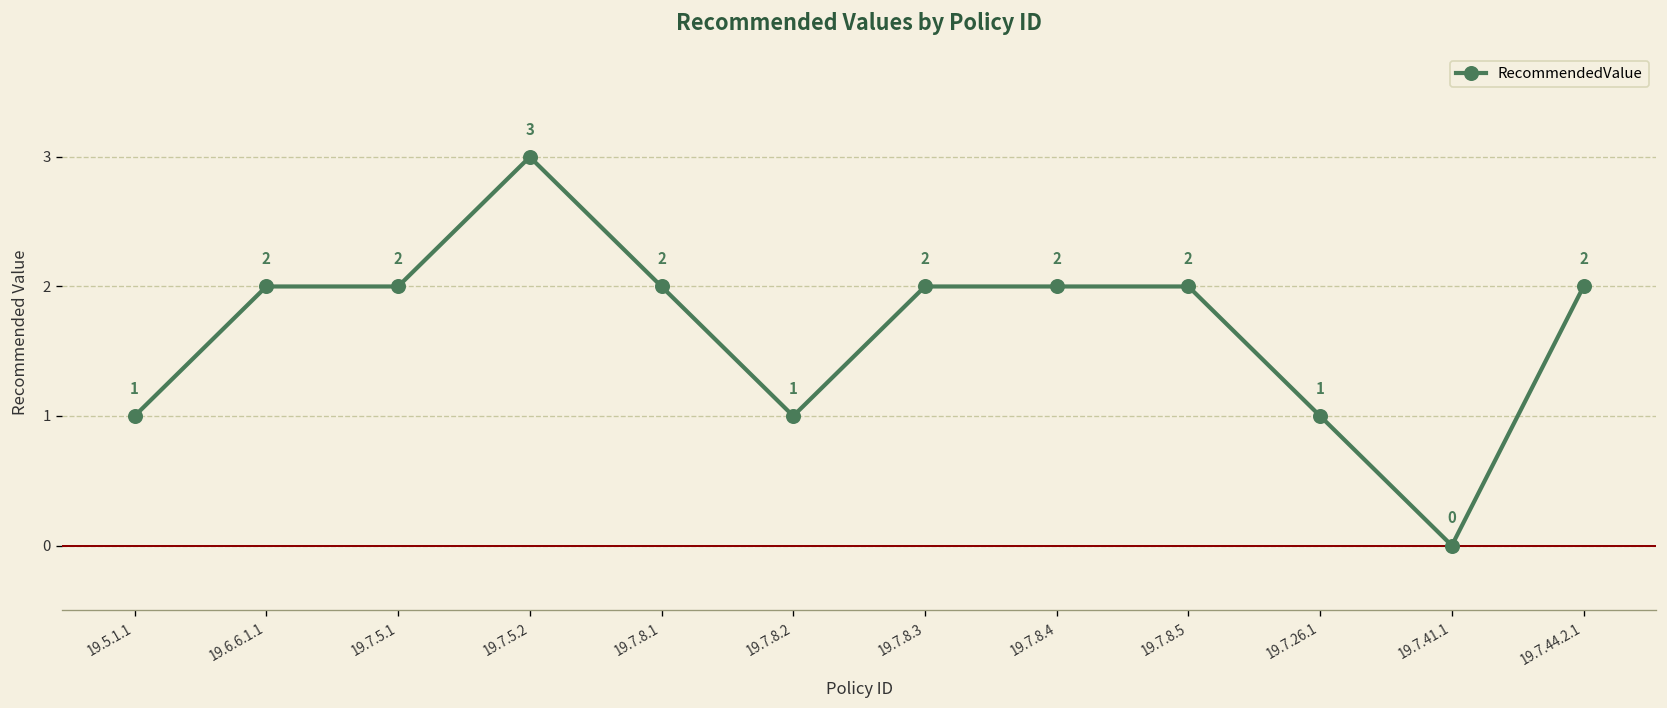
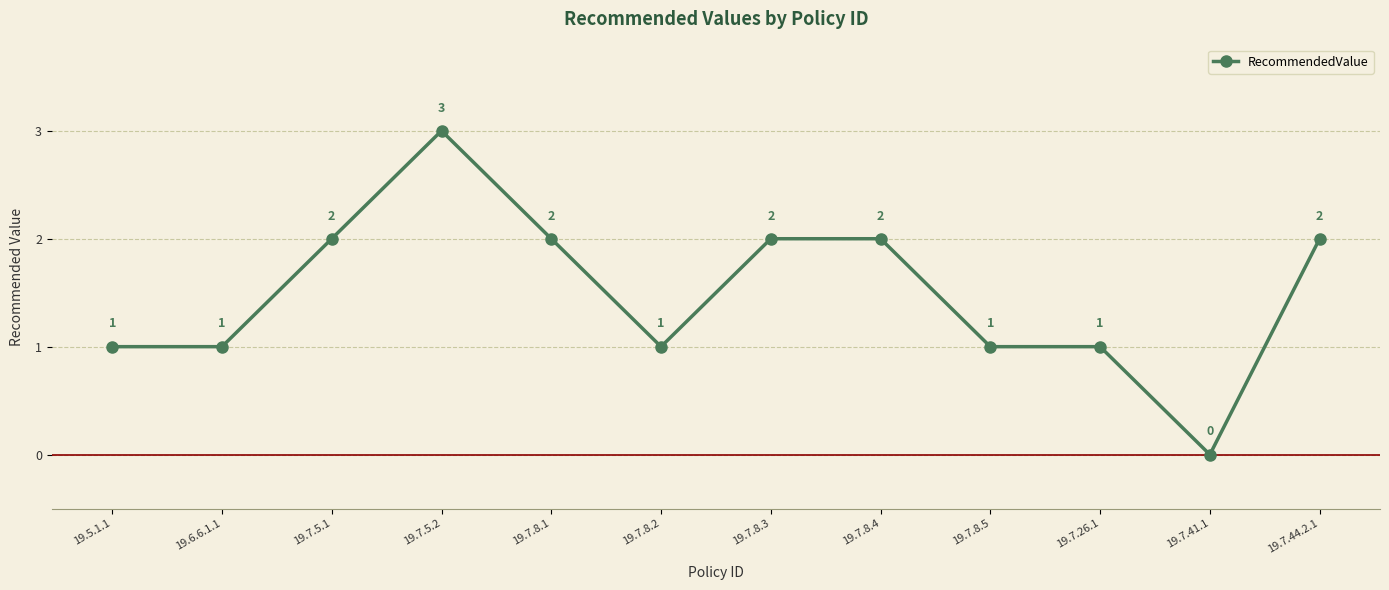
  {
    "19.5.1.1": 1,
-   "19.6.6.1.1": 2,
+   "19.6.6.1.1": 1,
    "19.7.5.1": 2,
    "19.7.5.2": 3,
    "19.7.8.1": 2,
    "19.7.8.2": 1,
    "19.7.8.3": 2,
    "19.7.8.4": 2,
-   "19.7.8.5": 2,
+   "19.7.8.5": 1,
    "19.7.26.1": 1,
    "19.7.41.1": 0,
    "19.7.44.2.1": 2
  }
